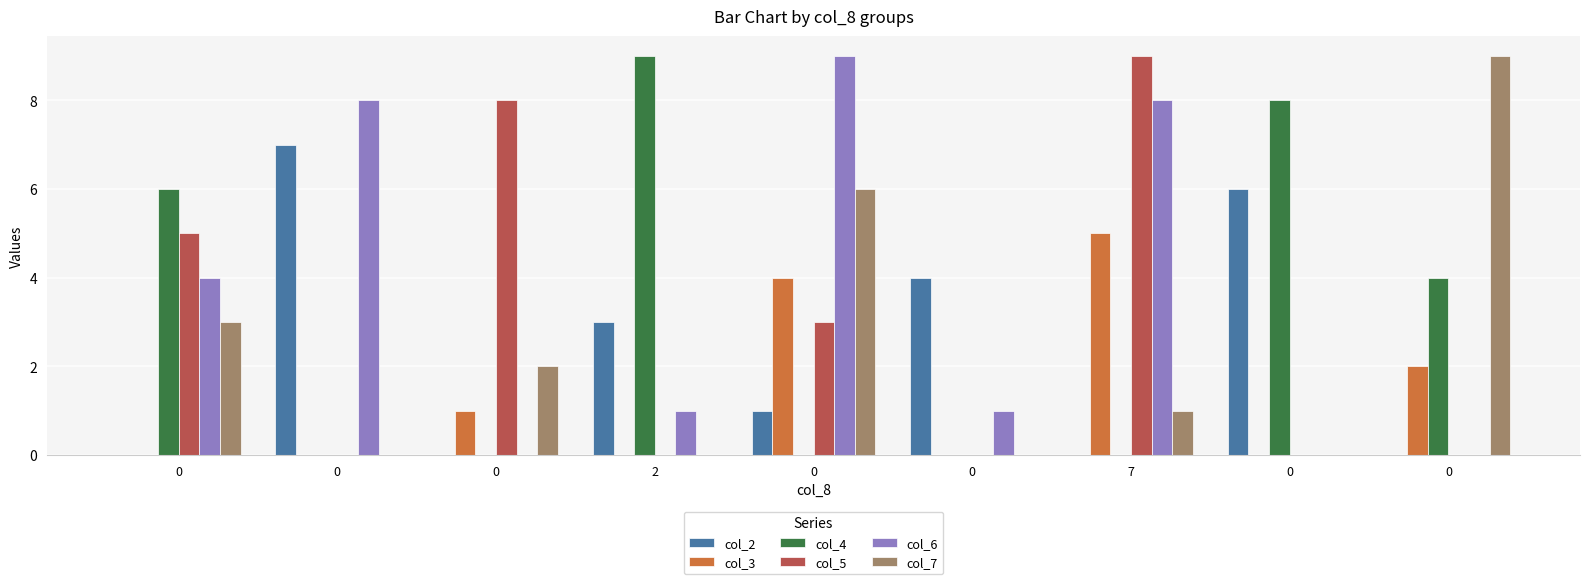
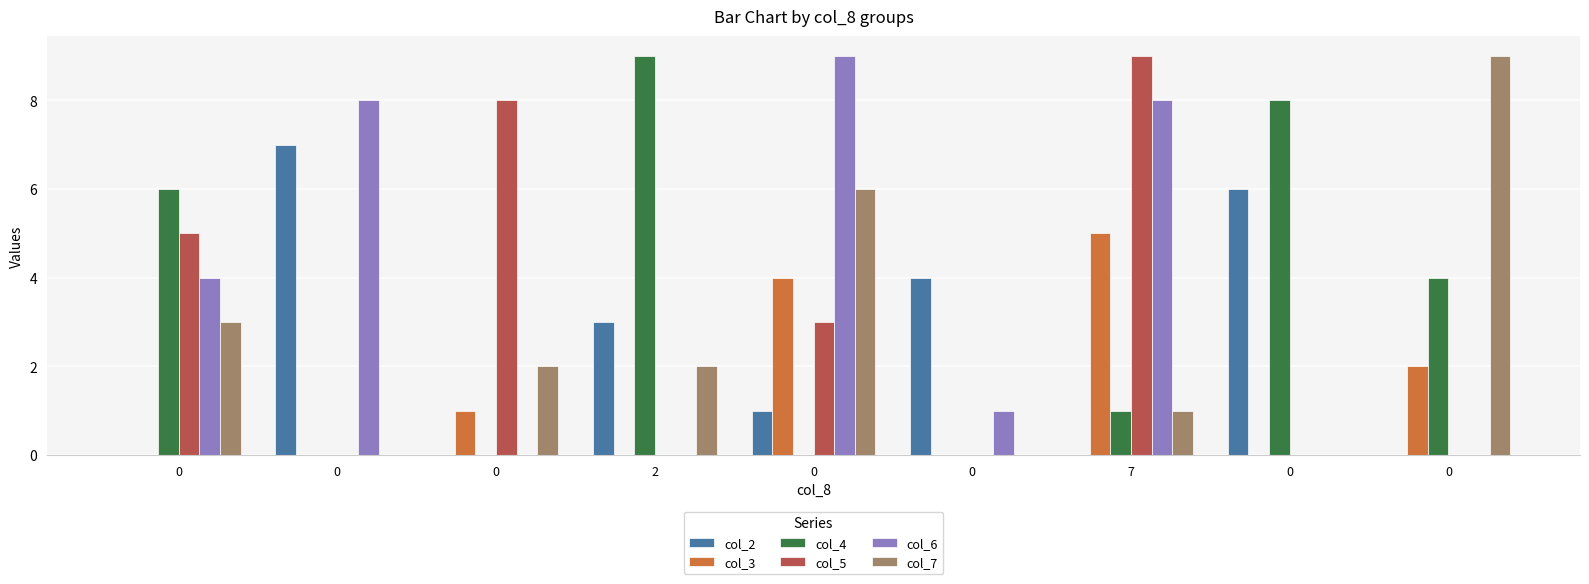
  {
    "col_2": {
      "2": 3,
      "7": 0
    },
    "col_4": {
      "2": 9,
-     "7": 0
+     "7": 1
    },
    "col_6": {
-     "2": 1,
+     "2": 0,
      "7": 8
    },
    "col_7": {
-     "2": 0,
+     "2": 2,
      "7": 1
    }
  }
